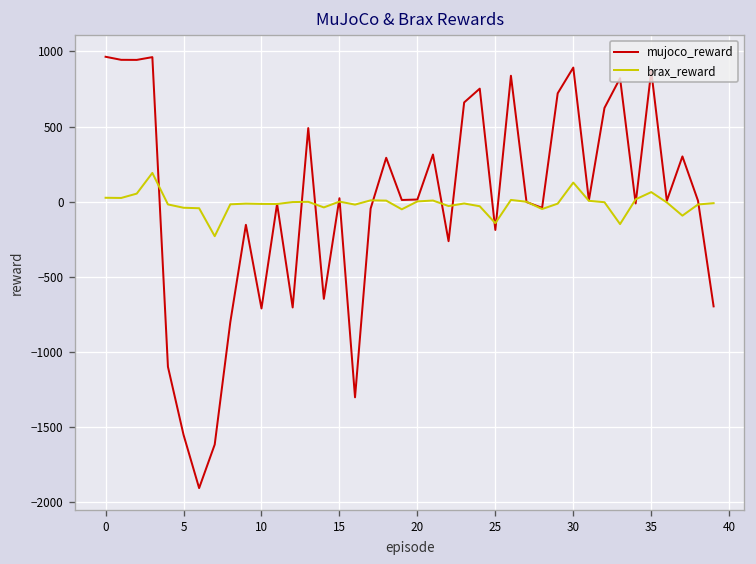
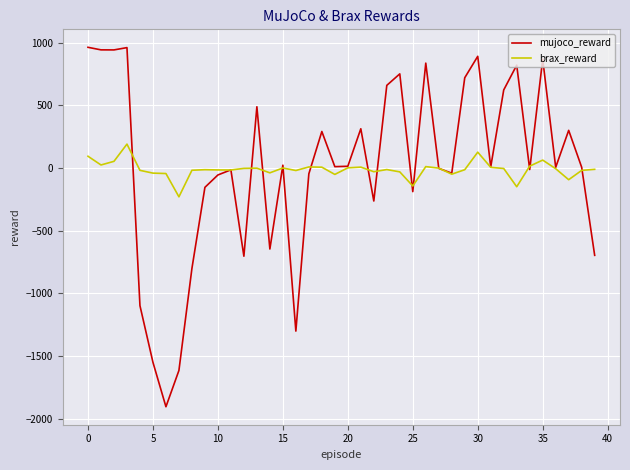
  {
    "mujoco_reward": {
      "0": 960,
      "5": -1550,
-     "10": -710,
+     "10": -50,
      "15": 20,
      "25": -190,
      "30": 890
    },
    "brax_reward": {
-     "0": 30,
+     "0": 90,
      "5": -40,
      "10": -10,
      "15": 0,
      "25": -140,
      "30": 130,
      "35": 60
    }
  }
